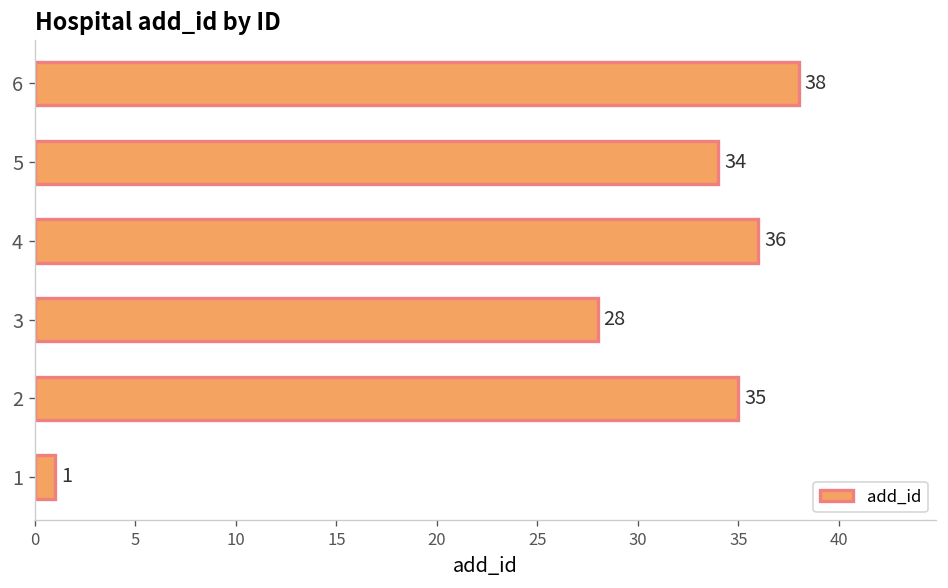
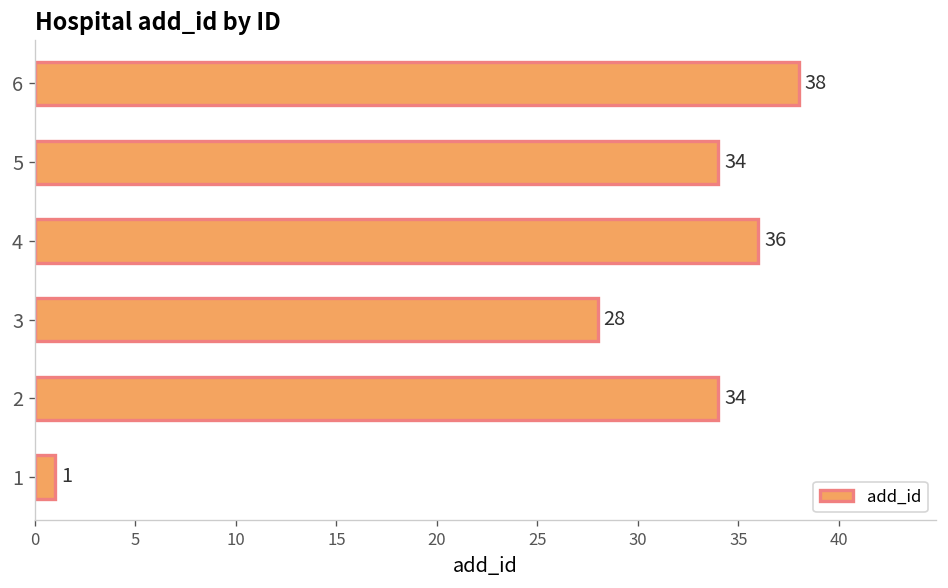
  {
    "6": 38,
    "5": 34,
    "4": 36,
    "3": 28,
-   "2": 35,
+   "2": 34,
    "1": 1
  }
